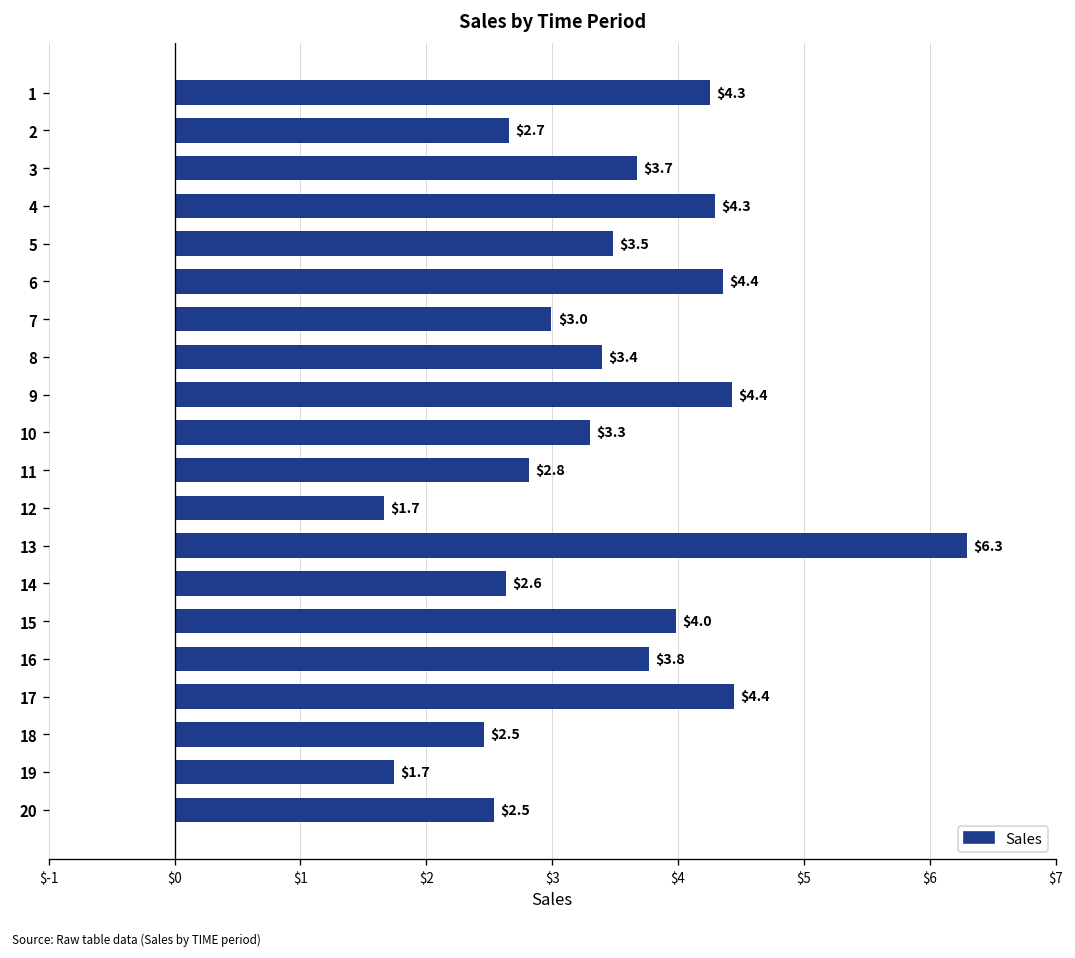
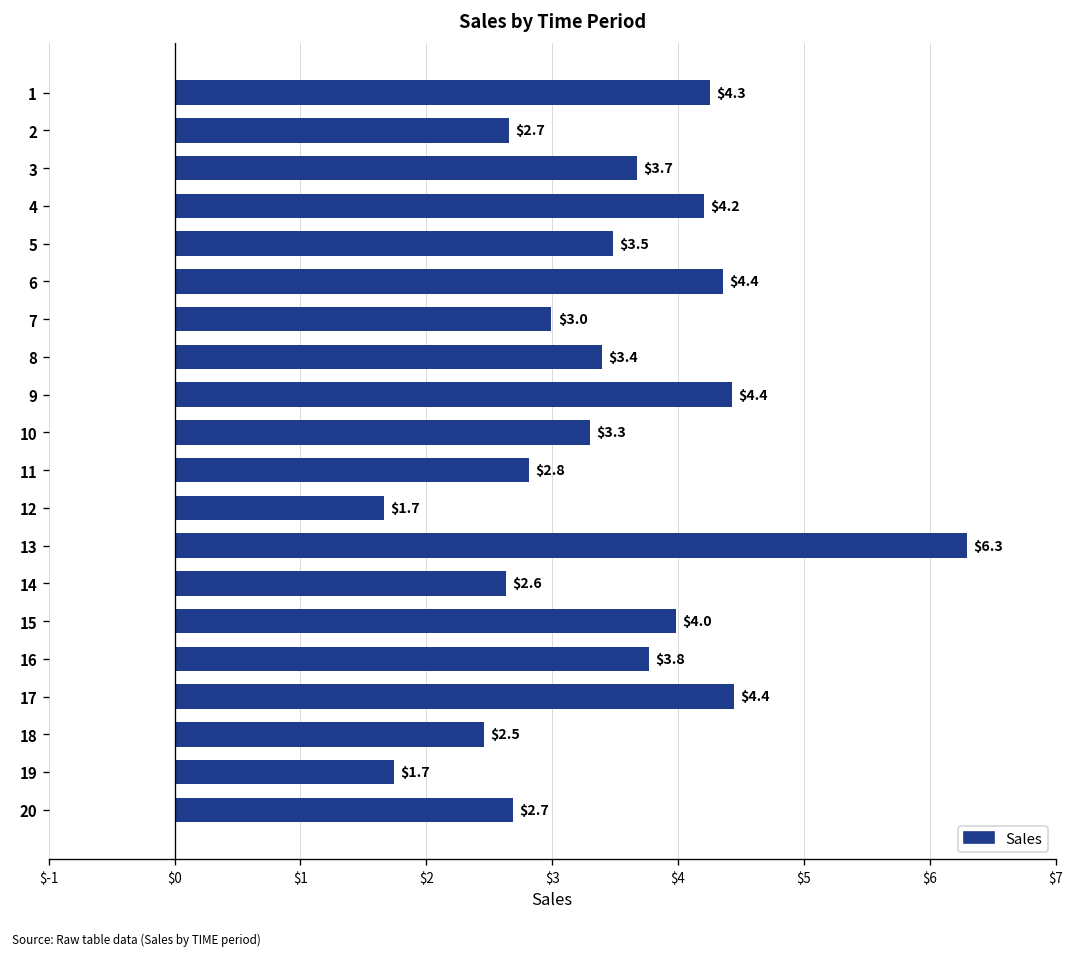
  {
    "1": "$4.3",
    "2": "$2.7",
    "3": "$3.7",
-   "4": "$4.3",
+   "4": "$4.2",
    "5": "$3.5",
    "6": "$4.4",
    "7": "$3.0",
    "8": "$3.4",
    "9": "$4.4",
    "10": "$3.3",
    "11": "$2.8",
    "12": "$1.7",
    "13": "$6.3",
    "14": "$2.6",
    "15": "$4.0",
    "16": "$3.8",
    "17": "$4.4",
    "18": "$2.5",
    "19": "$1.7",
-   "20": "$2.5"
+   "20": "$2.7"
  }
